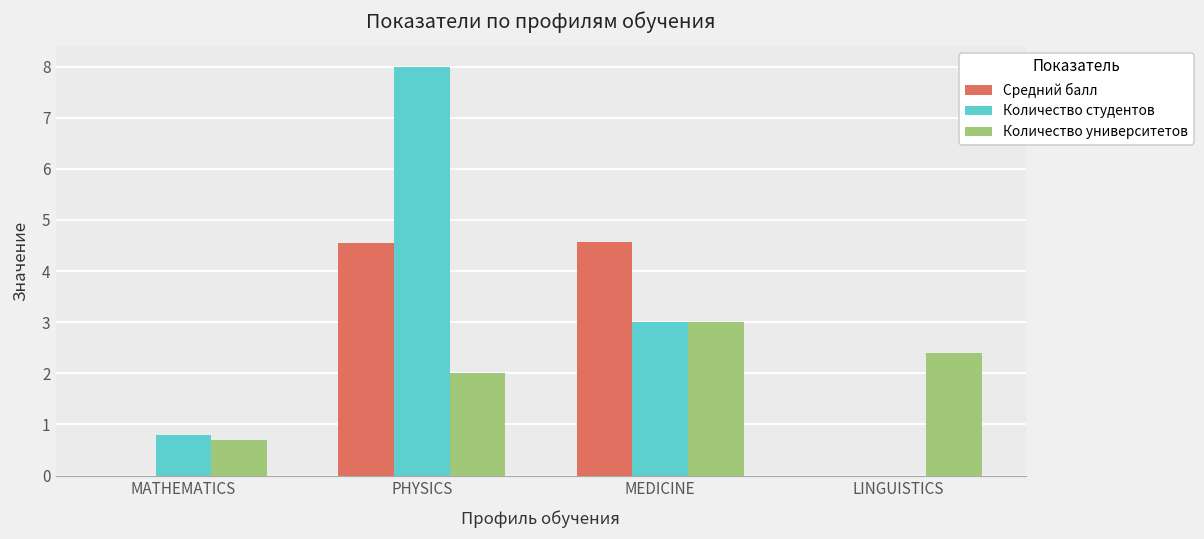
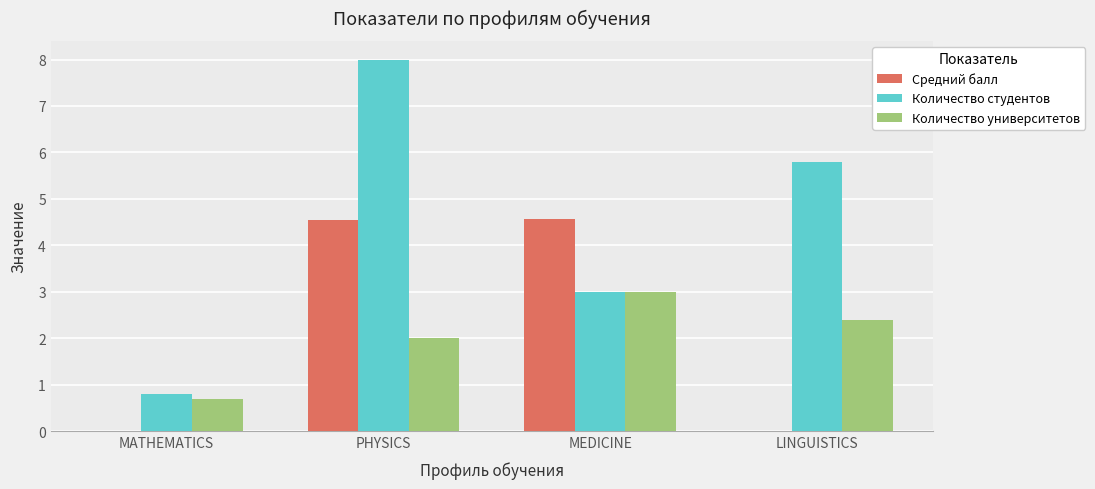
  {
    "Средний балл": {
      "MATHEMATICS": 0.0,
      "PHYSICS": 4.5,
      "MEDICINE": 4.6,
      "LINGUISTICS": 0.0
    },
    "Количество студентов": {
      "MATHEMATICS": 0.8,
      "PHYSICS": 8.0,
      "MEDICINE": 3.0,
-     "LINGUISTICS": 0.0
+     "LINGUISTICS": 5.8
    },
    "Количество университетов": {
      "MATHEMATICS": 0.7,
      "PHYSICS": 2.0,
      "MEDICINE": 3.0,
      "LINGUISTICS": 2.4
    }
  }
